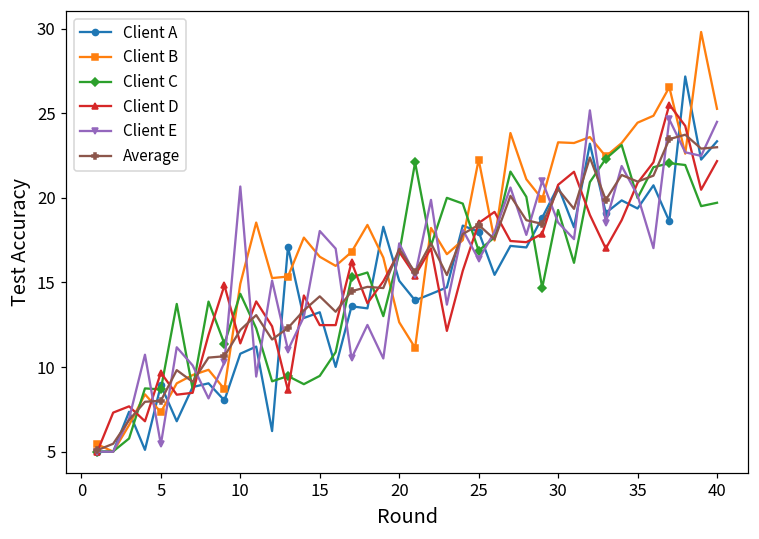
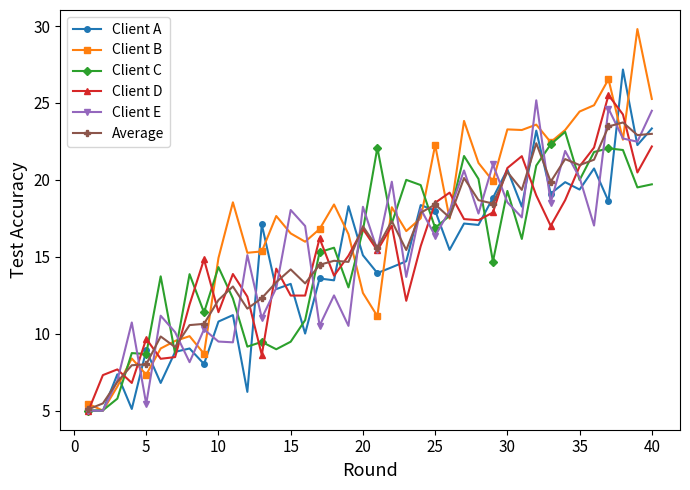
  {
    "Client A": {
      "5": 8.9,
      "10": 10.8,
      "15": 13.2,
      "20": 15.1,
      "25": 18.0,
      "35": 19.4,
      "40": 23.3
    },
    "Client B": {
      "5": 7.3,
      "10": 14.9,
      "15": 16.5,
      "20": 12.7,
      "25": 22.3,
      "30": 23.3,
      "35": 24.4,
      "40": 25.3
    },
    "Client C": {
      "5": 8.7,
      "10": 14.3,
      "15": 9.5,
      "25": 16.9,
      "30": 19.3,
      "40": 19.7
    },
    "Client D": {
      "5": 9.7,
      "10": 11.4,
      "15": 12.5,
      "40": 22.2
    },
    "Client E": {
      "5": 5.4,
-     "10": 20.7,
+     "10": 9.5,
      "15": 18.0,
-     "20": 17.3,
+     "20": 18.3,
      "25": 16.4,
      "30": 18.5,
      "40": 24.5
    },
    "Average": {
      "5": 8.0,
      "10": 12.2,
      "15": 14.2,
      "20": 17.0,
      "40": 23.0
    }
  }
